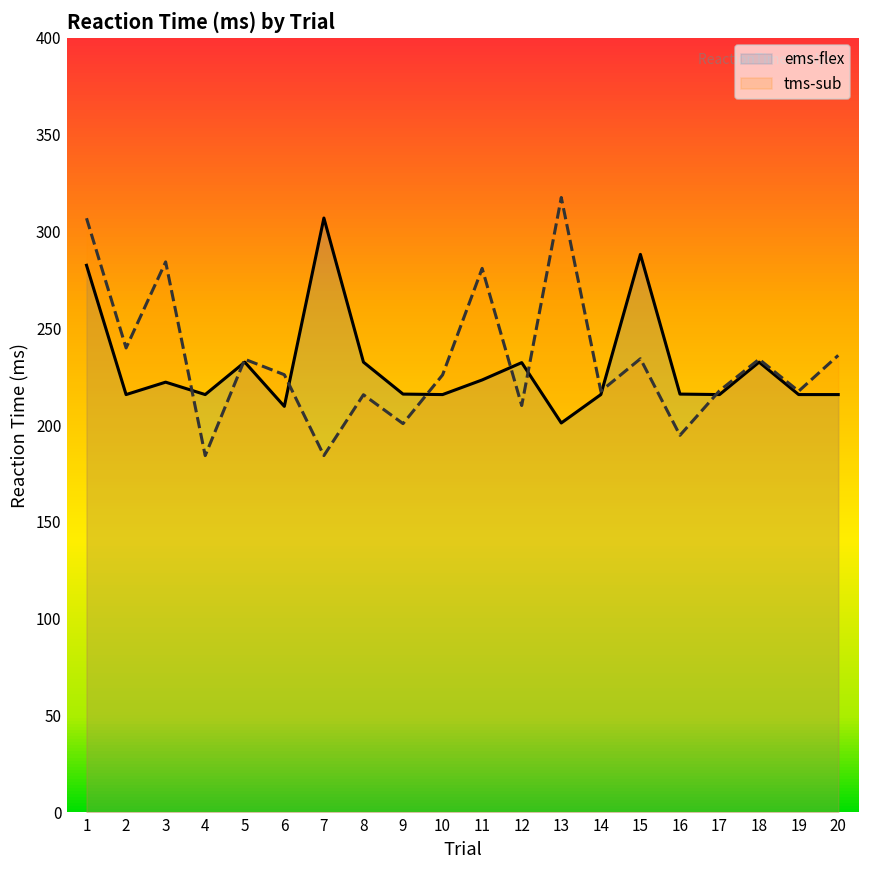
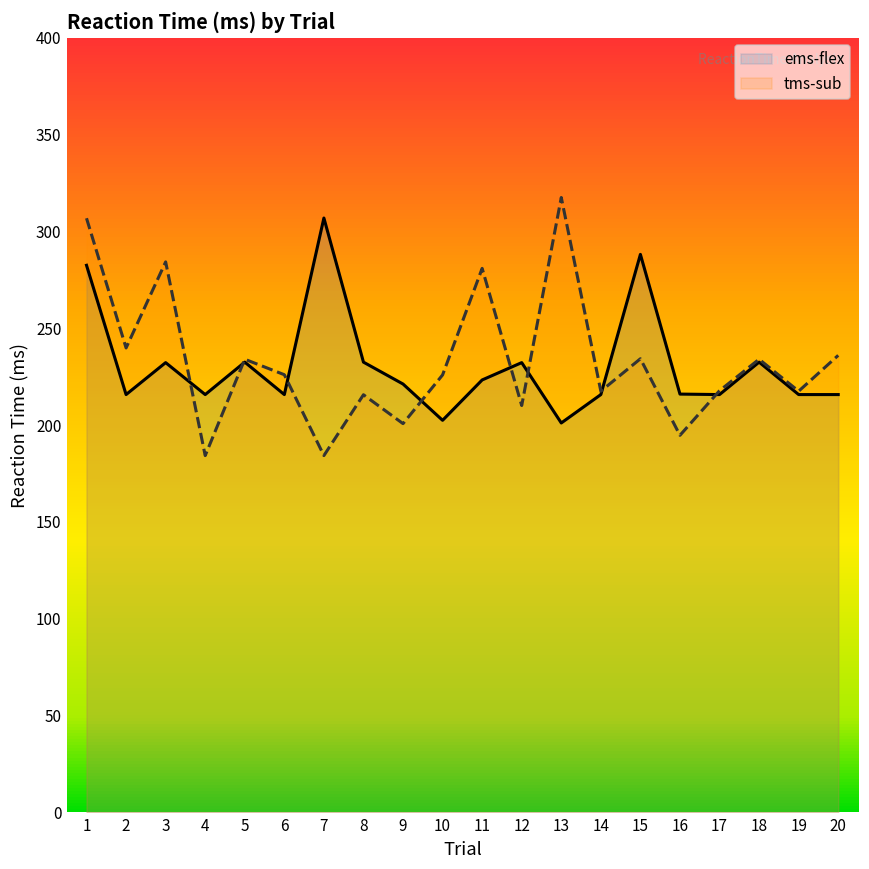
  {
    "ems-flex": {
      "1": 283,
      "2": 216,
-     "3": 222,
+     "3": 232,
      "4": 216,
      "5": 233,
-     "6": 210,
+     "6": 216,
      "7": 307,
      "8": 233,
-     "9": 216,
-     "10": 216,
+     "9": 221,
+     "10": 202,
      "11": 223,
      "12": 232,
      "13": 201,
      "14": 216,
      "15": 288,
      "16": 216,
      "17": 216,
      "18": 233,
      "19": 216,
      "20": 216
    },
    "tms-sub": {
      "1": 307,
      "2": 240,
      "3": 284,
      "4": 184,
      "5": 234,
      "6": 226,
      "7": 184,
      "8": 216,
      "9": 201,
      "10": 226,
      "11": 281,
      "12": 210,
      "13": 318,
      "14": 218,
      "15": 234,
      "16": 195,
      "17": 218,
      "18": 234,
      "19": 218,
      "20": 236
    }
  }
